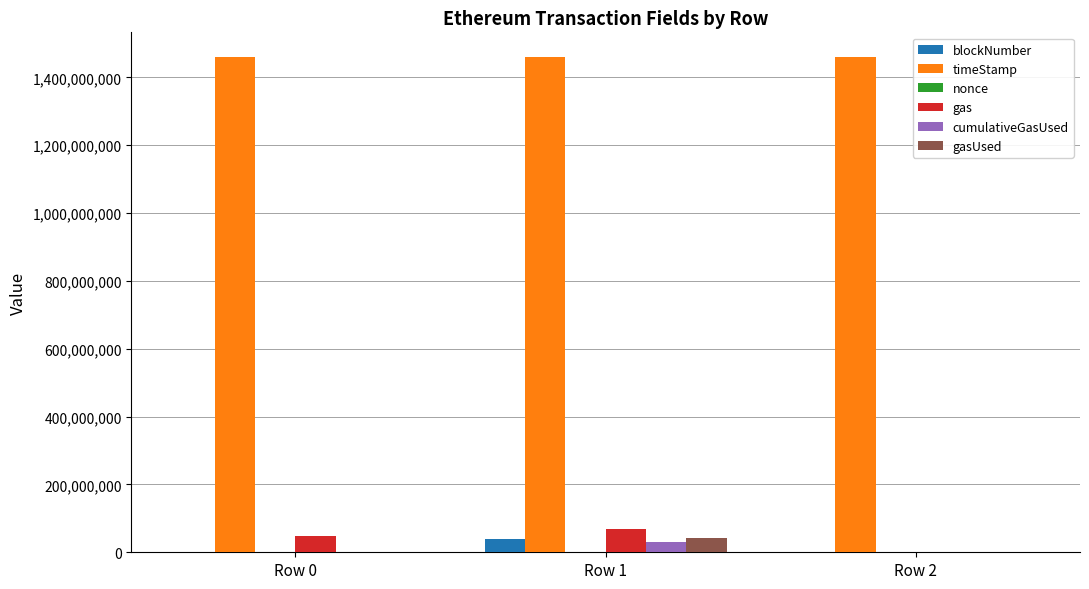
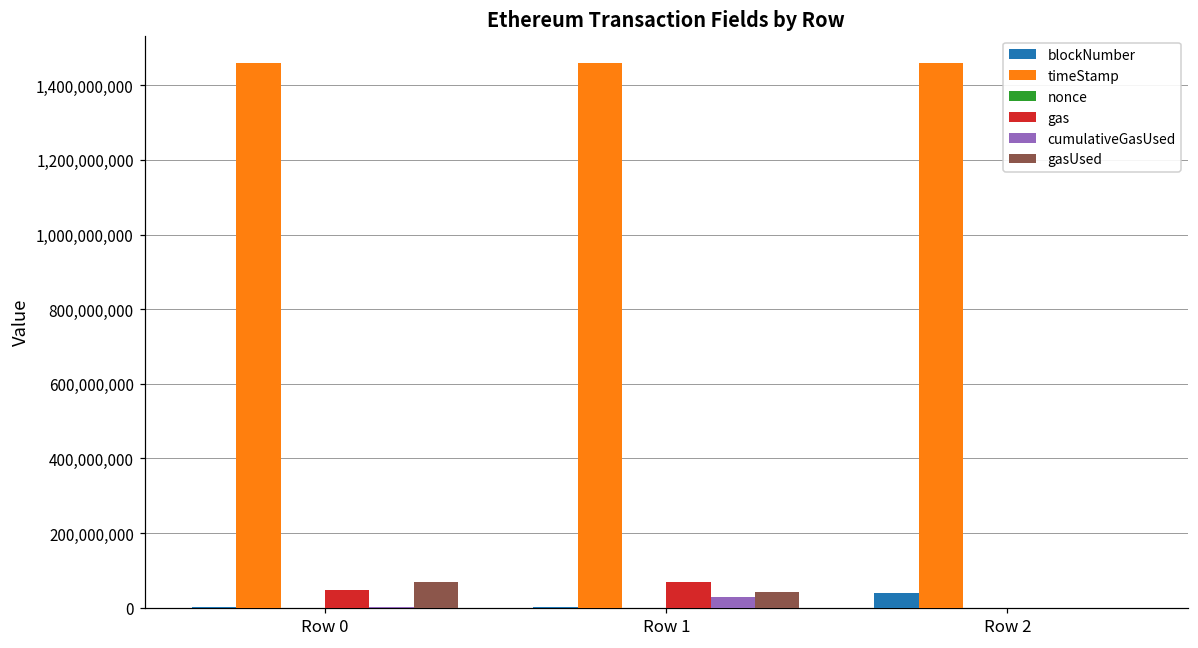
  {
    "blockNumber": {
-     "Row 1": "40,000,000",
-     "Row 2": "0"
+     "Row 1": "0",
+     "Row 2": "40,000,000"
    },
    "timeStamp": {
      "Row 0": "1,460,000,000",
      "Row 1": "1,460,000,000",
      "Row 2": "1,460,000,000"
    },
    "gas": {
      "Row 0": "50,000,000",
      "Row 1": "70,000,000"
    },
    "cumulativeGasUsed": {
      "Row 1": "30,000,000"
    },
    "gasUsed": {
-     "Row 0": "0",
+     "Row 0": "70,000,000",
      "Row 1": "40,000,000"
    }
  }
